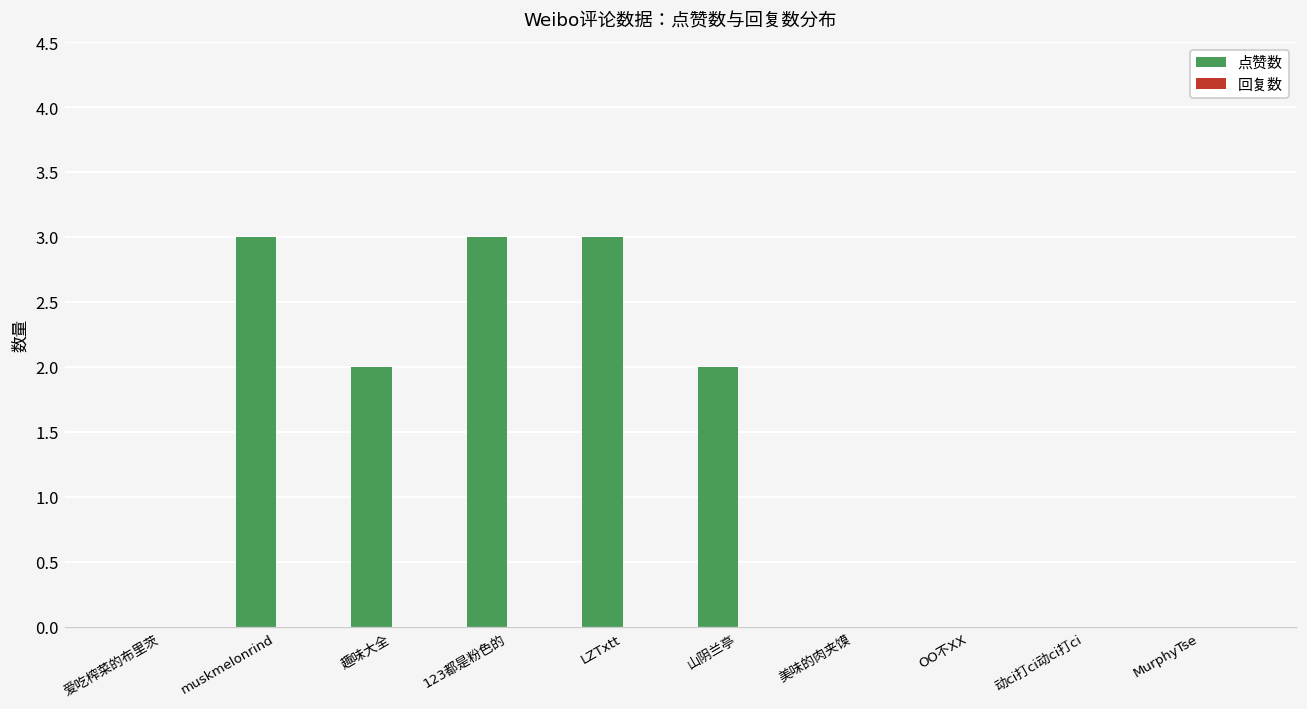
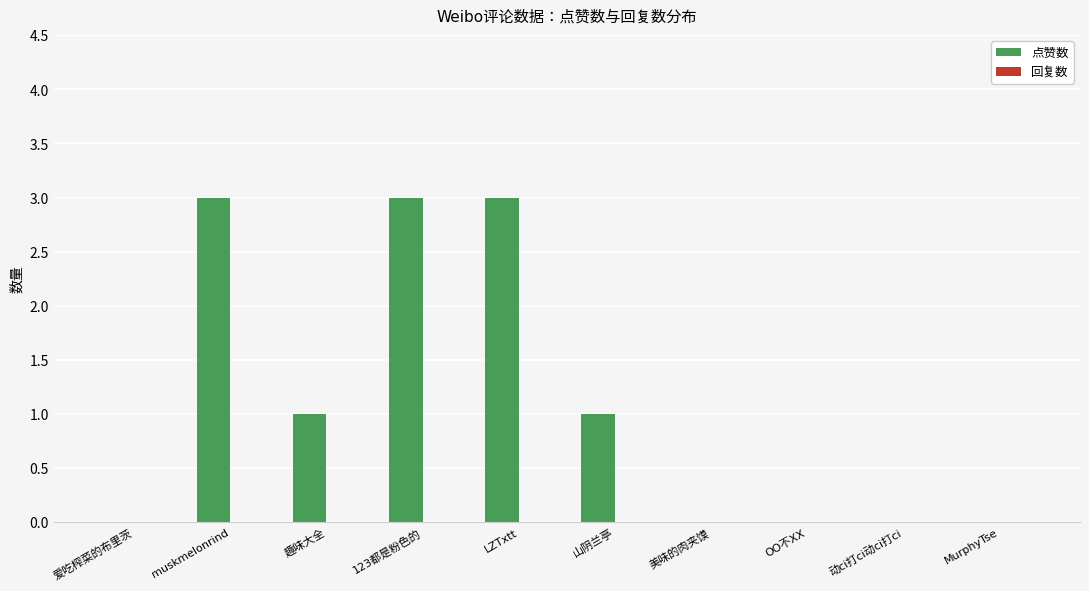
  {
    "点赞数": {
      "爱吃榨菜的布里茨": 0,
      "muskmelonrind": 3,
-     "趣味大全": 2,
+     "趣味大全": 1,
      "123都是粉色的": 3,
      "LZTxtt": 3,
-     "山阴兰亭": 2,
+     "山阴兰亭": 1,
      "美味的肉夹馍": 0,
      "OO不XX": 0,
      "动ci打ci动ci打ci": 0,
      "MurphyTse": 0
    },
    "回复数": {
      "爱吃榨菜的布里茨": 0,
      "muskmelonrind": 0,
      "趣味大全": 0,
      "123都是粉色的": 0,
      "LZTxtt": 0,
      "山阴兰亭": 0,
      "美味的肉夹馍": 0,
      "OO不XX": 0,
      "动ci打ci动ci打ci": 0,
      "MurphyTse": 0
    }
  }
